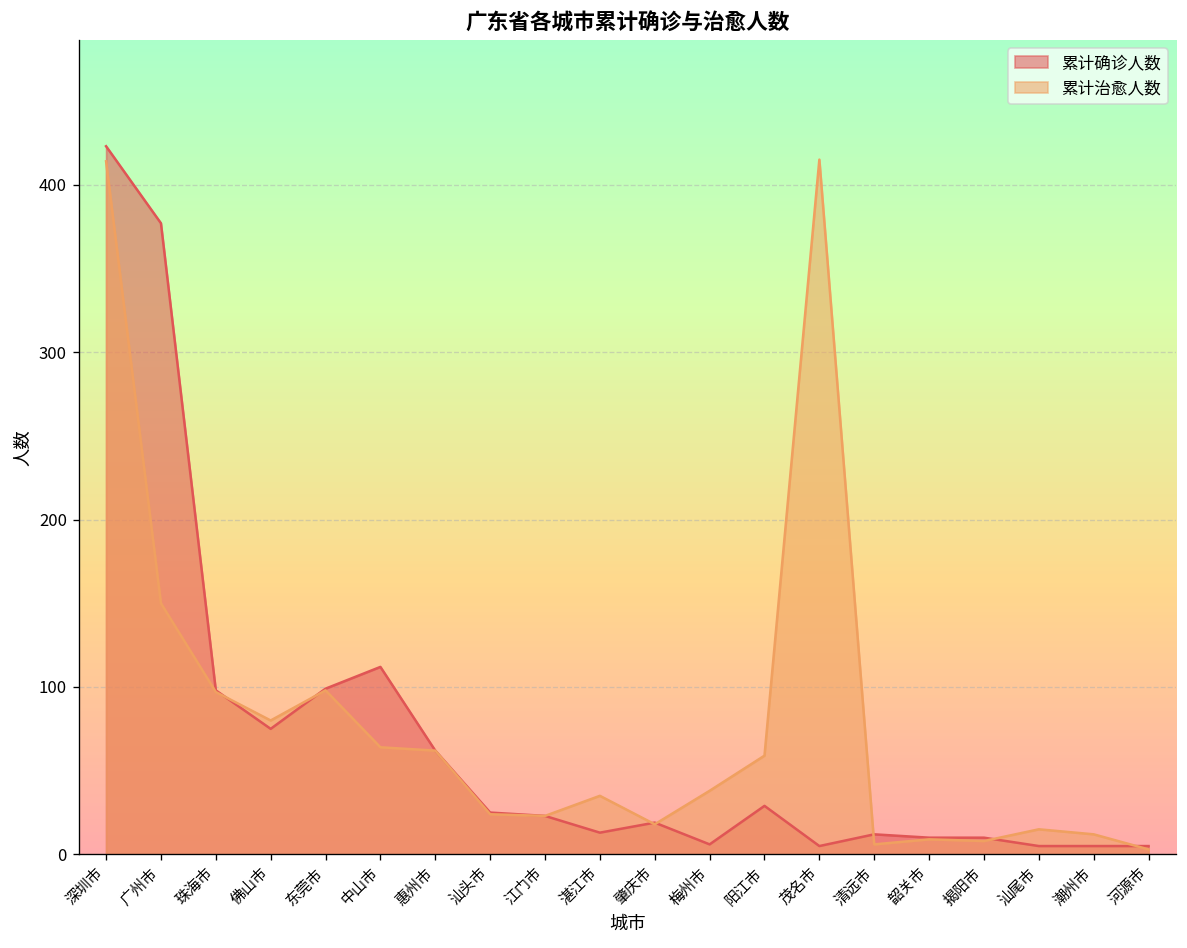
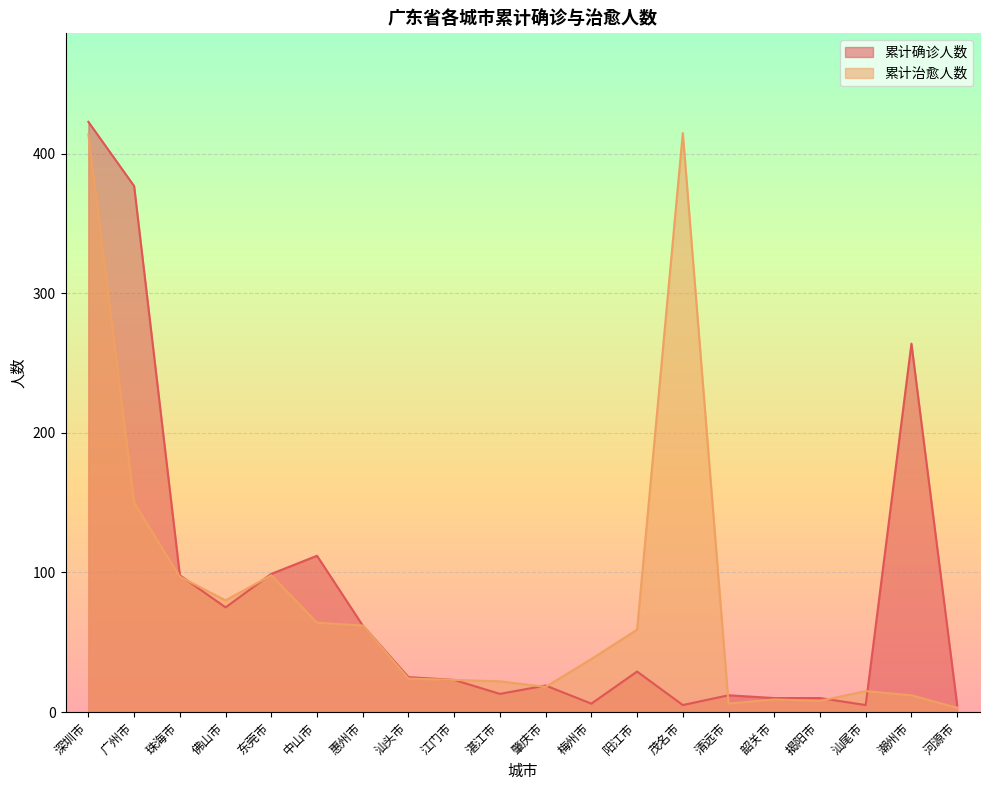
  {
    "累计确诊人数": {
      "深圳市": 423,
      "广州市": 377,
      "佛山市": 75,
      "中山市": 112,
      "湛江市": 13,
      "梅州市": 6,
      "阳江市": 29,
      "茂名市": 5,
      "清远市": 12,
      "揭阳市": 10,
      "汕尾市": 5,
-     "潮州市": 5,
+     "潮州市": 264,
      "河源市": 5
    },
    "累计治愈人数": {
      "深圳市": 414,
      "广州市": 150,
      "佛山市": 80,
      "中山市": 64,
-     "湛江市": 35,
+     "湛江市": 22,
      "梅州市": 38,
      "阳江市": 59,
      "茂名市": 415,
      "清远市": 6,
      "揭阳市": 8,
      "汕尾市": 15,
      "潮州市": 12,
      "河源市": 3
    }
  }
